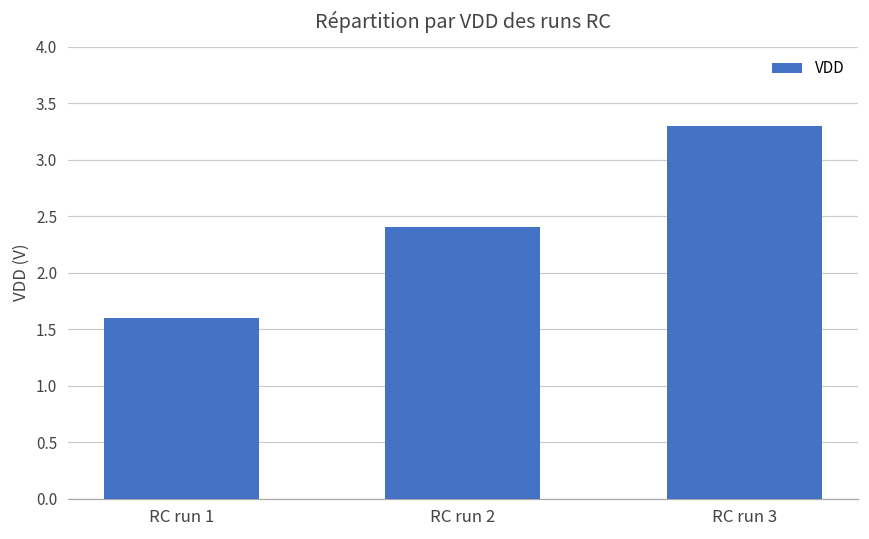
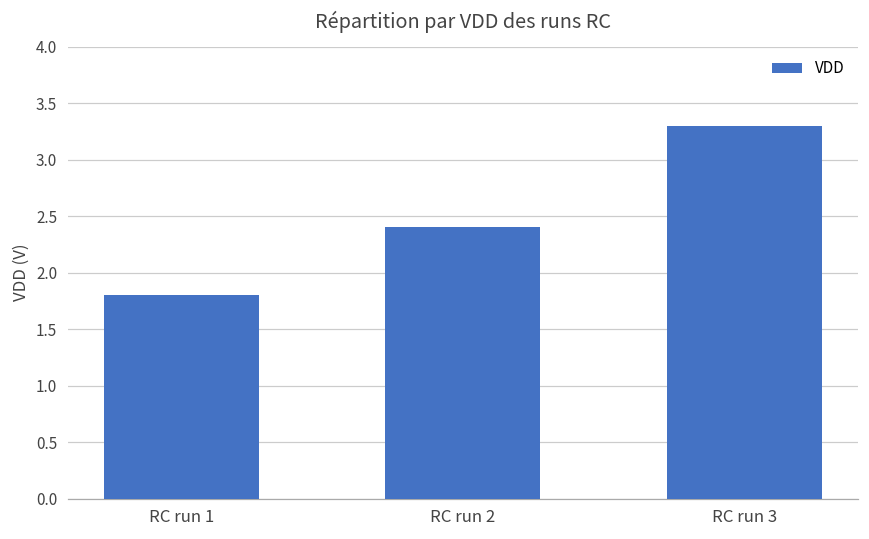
  {
-   "RC run 1": 1.6,
+   "RC run 1": 1.8,
    "RC run 2": 2.4,
    "RC run 3": 3.3
  }
